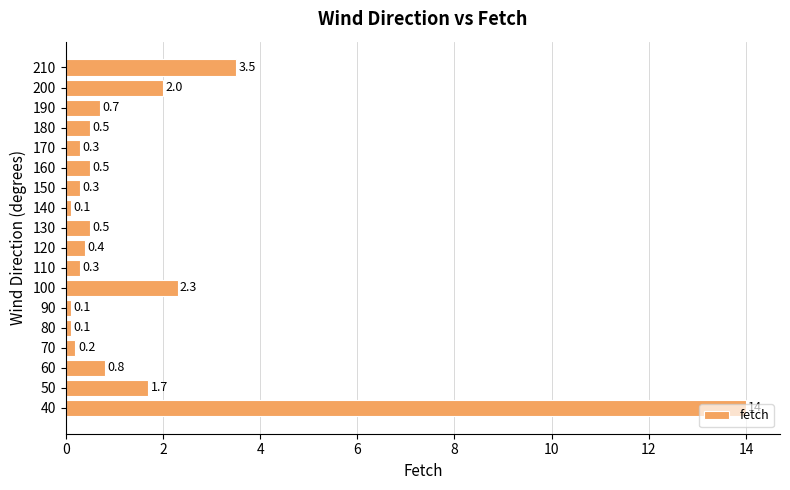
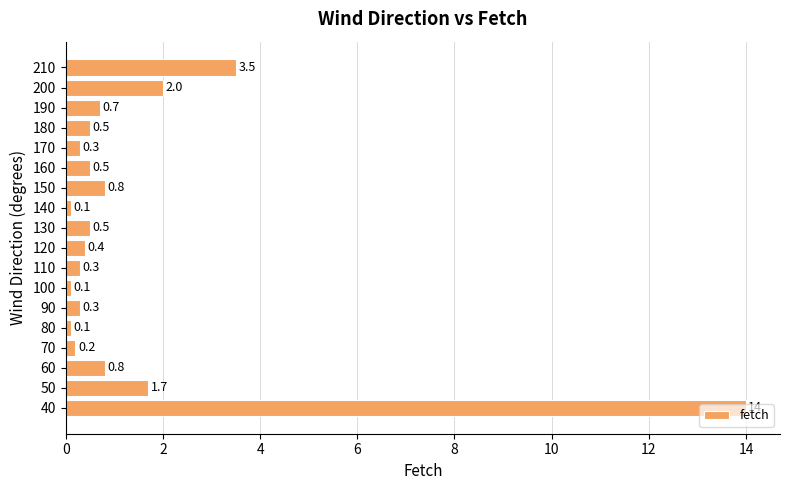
  {
    "210": 3.5,
    "200": 2.0,
    "190": 0.7,
    "180": 0.5,
    "170": 0.3,
    "160": 0.5,
-   "150": 0.3,
+   "150": 0.8,
    "140": 0.1,
    "130": 0.5,
    "120": 0.4,
    "110": 0.3,
-   "100": 2.3,
-   "90": 0.1,
+   "100": 0.1,
+   "90": 0.3,
    "80": 0.1,
    "70": 0.2,
    "60": 0.8,
    "50": 1.7
  }
